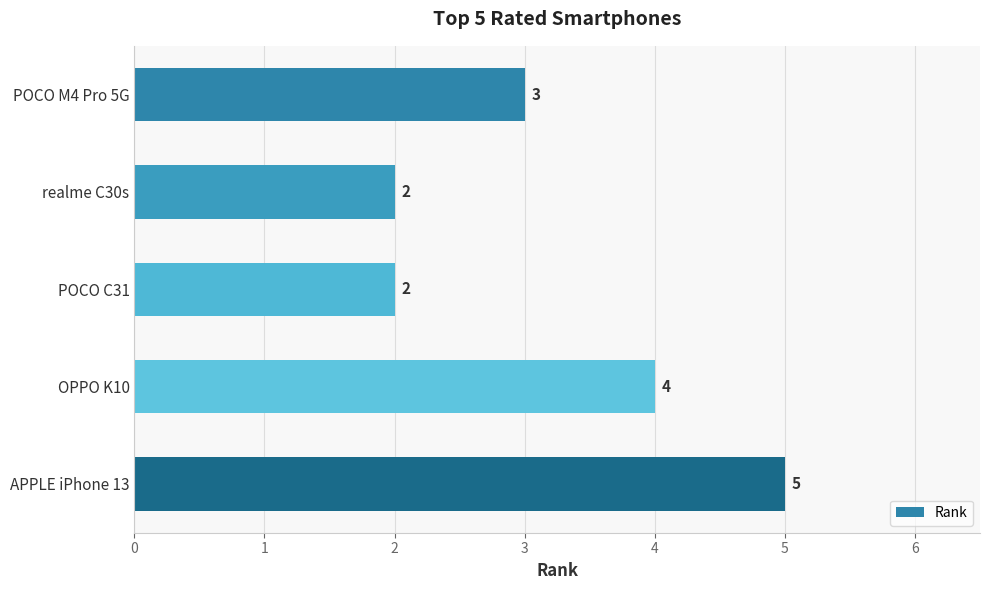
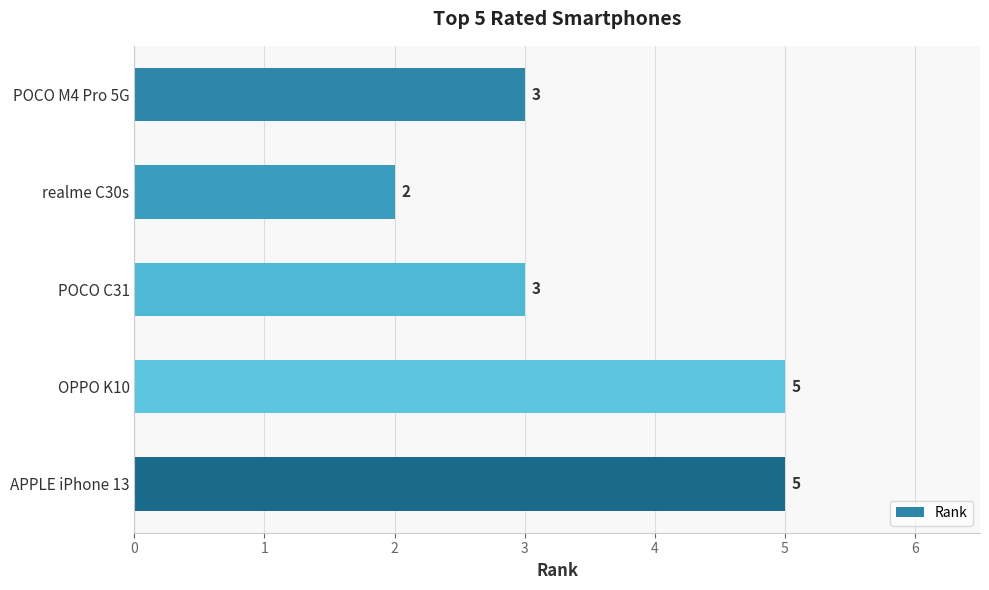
  {
    "POCO M4 Pro 5G": 3,
    "realme C30s": 2,
-   "POCO C31": 2,
-   "OPPO K10": 4,
+   "POCO C31": 3,
+   "OPPO K10": 5,
    "APPLE iPhone 13": 5
  }
